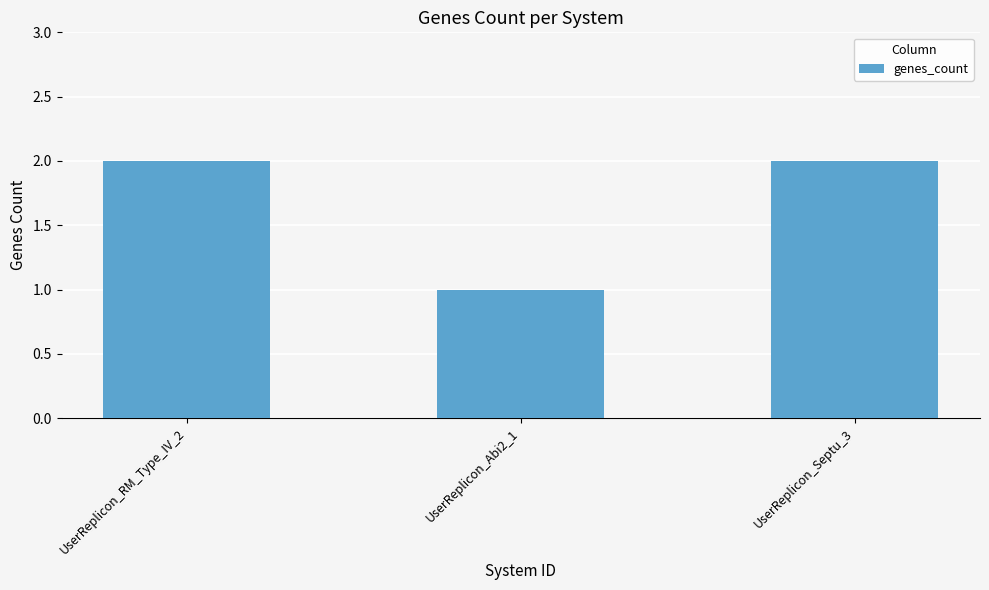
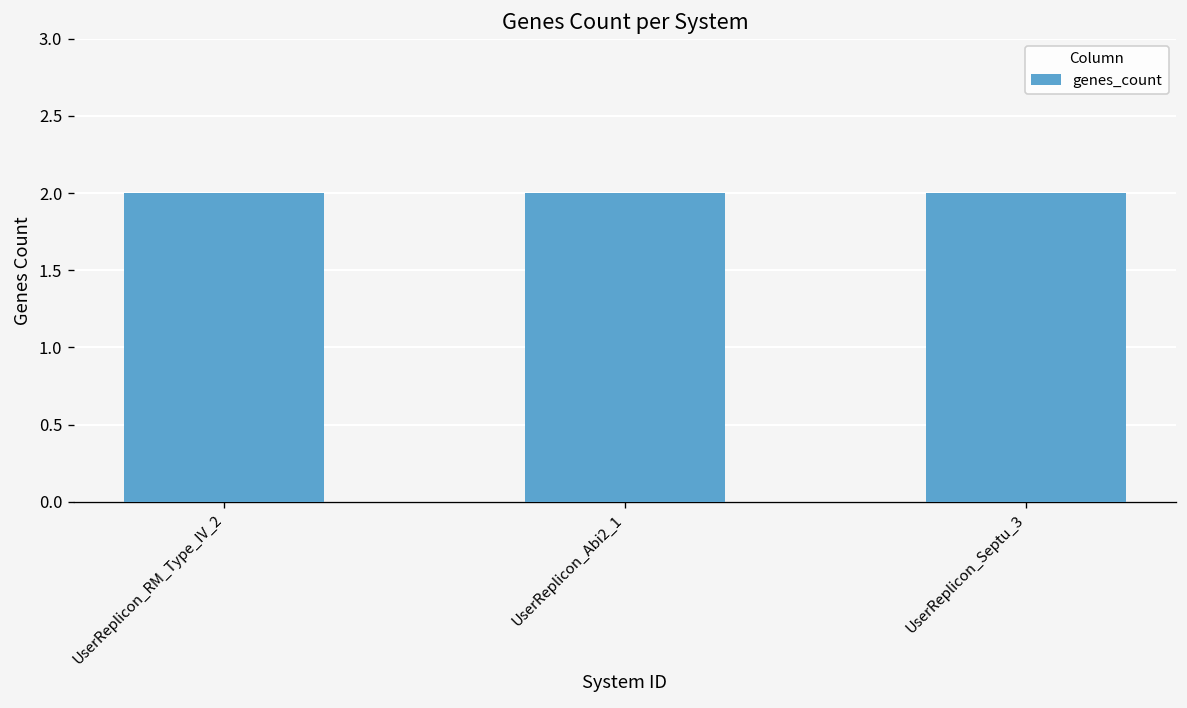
  {
    "UserReplicon_RM_Type_IV_2": 2,
-   "UserReplicon_Abi2_1": 1,
+   "UserReplicon_Abi2_1": 2,
    "UserReplicon_Septu_3": 2
  }
